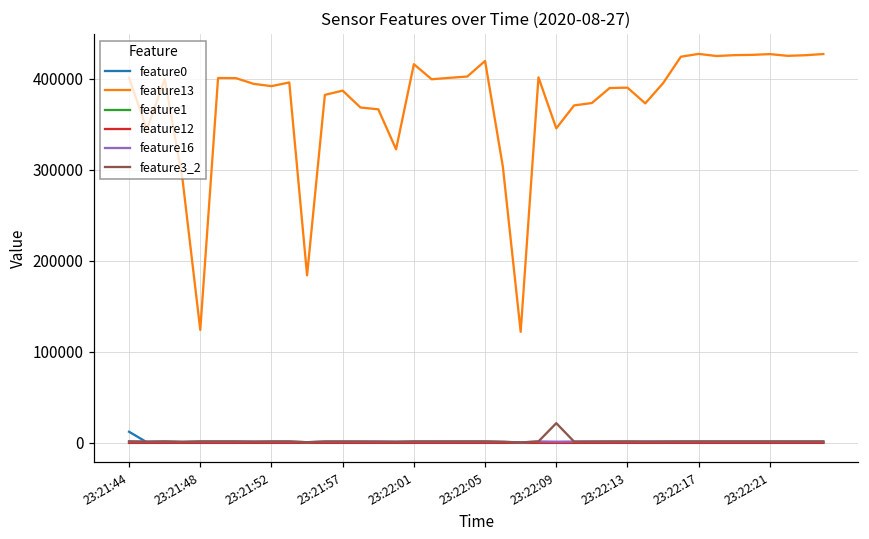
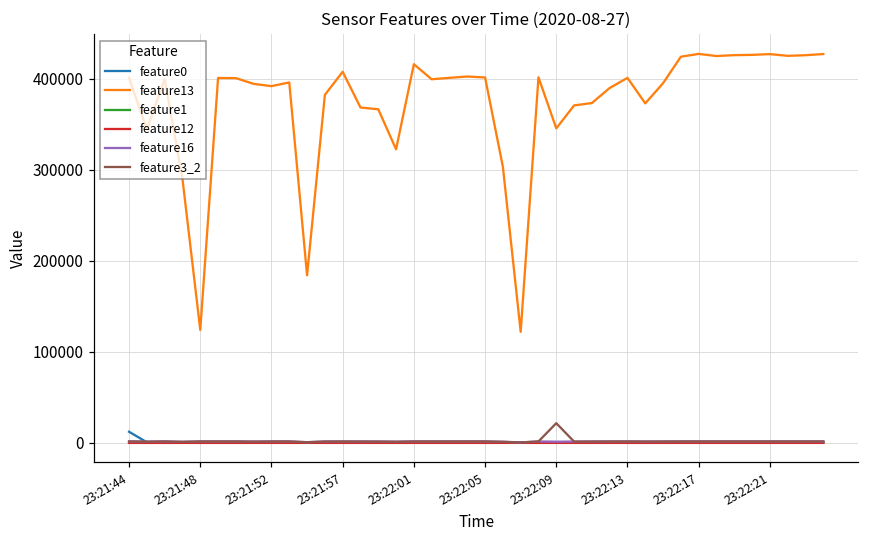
  {
    "feature0": {
      "23:21:44": 10000
    },
    "feature13": {
      "23:21:48": 120000,
      "23:21:52": 390000,
-     "23:21:57": 390000,
+     "23:21:57": 410000,
      "23:22:01": 420000,
-     "23:22:05": 420000,
+     "23:22:05": 400000,
      "23:22:09": 350000,
-     "23:22:13": 390000,
+     "23:22:13": 400000,
      "23:22:17": 430000,
      "23:22:21": 430000
    },
    "feature3_2": {
      "23:22:09": 20000
    }
  }
